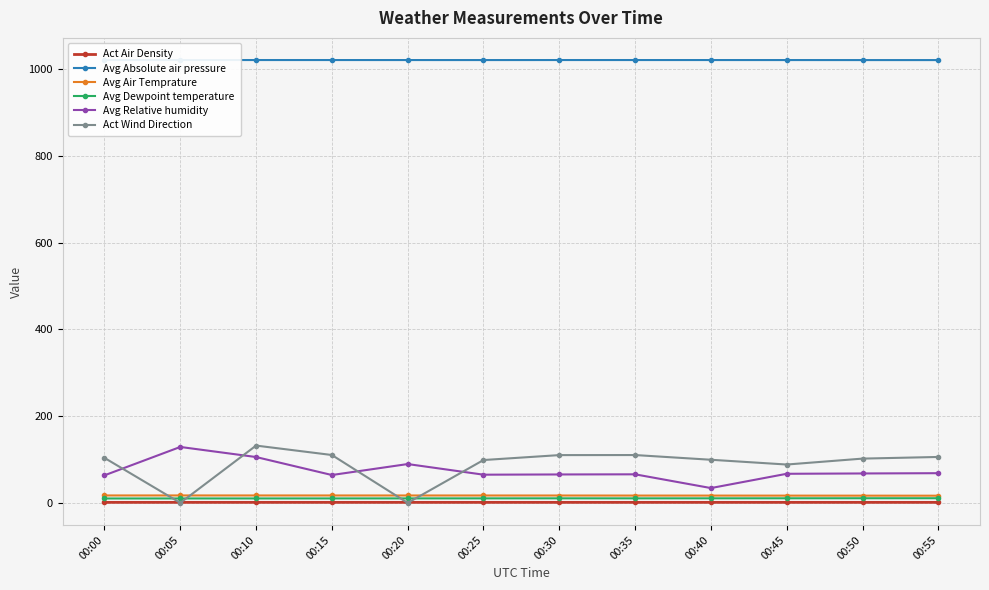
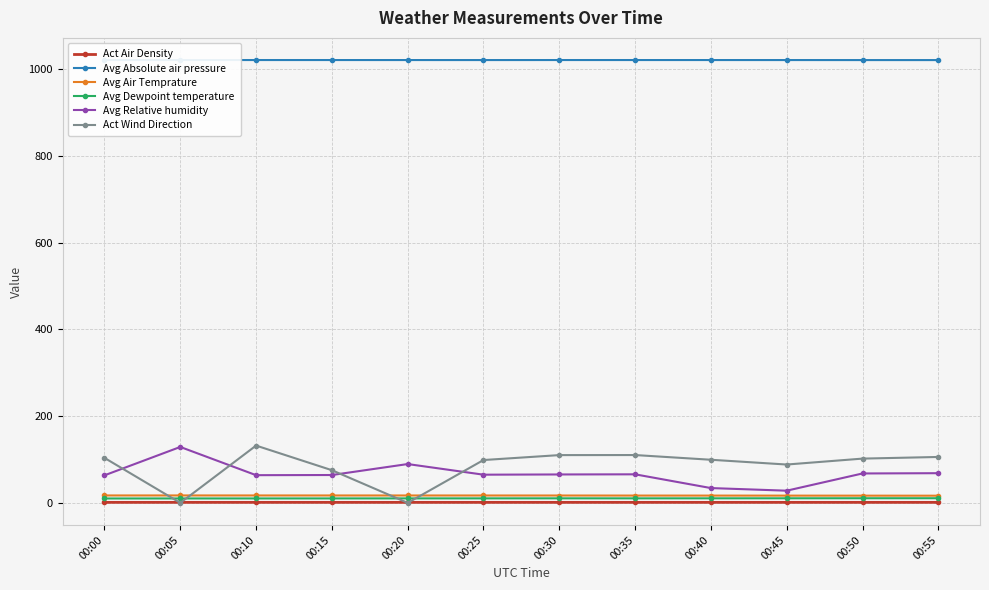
  {
    "Act Air Density": {
      "00:00": 0,
      "00:10": 0,
      "00:15": 0,
      "00:25": 0,
      "00:30": 0,
      "00:35": 0,
      "00:40": 0,
      "00:45": 0,
      "00:50": 0,
      "00:55": 0
    },
    "Avg Absolute air pressure": {
      "00:10": 1020,
      "00:15": 1020,
      "00:20": 1020,
      "00:25": 1020,
      "00:30": 1020,
      "00:35": 1020,
      "00:40": 1020,
      "00:45": 1020,
      "00:50": 1020,
      "00:55": 1020
    },
    "Avg Air Temprature": {
      "00:00": 20,
      "00:05": 20,
      "00:10": 20,
      "00:15": 20,
      "00:20": 20,
      "00:25": 20,
      "00:30": 20,
      "00:35": 20,
      "00:40": 20,
      "00:45": 20
    },
    "Avg Dewpoint temperature": {
      "00:00": 10,
      "00:05": 10,
      "00:10": 10,
      "00:15": 10,
      "00:20": 10,
      "00:25": 10,
      "00:30": 10,
      "00:35": 10,
      "00:40": 10,
      "00:45": 10
    },
    "Avg Relative humidity": {
      "00:00": 60,
      "00:05": 130,
-     "00:10": 110,
+     "00:10": 60,
      "00:15": 60,
      "00:20": 90,
      "00:25": 60,
      "00:30": 70,
      "00:35": 70,
      "00:40": 30,
-     "00:45": 70,
+     "00:45": 30,
      "00:50": 70,
      "00:55": 70
    },
    "Act Wind Direction": {
      "00:00": 100,
      "00:10": 130,
-     "00:15": 110,
+     "00:15": 80,
      "00:25": 100,
      "00:30": 110,
      "00:35": 110,
      "00:40": 100,
      "00:45": 90,
      "00:50": 100,
      "00:55": 110
    }
  }
